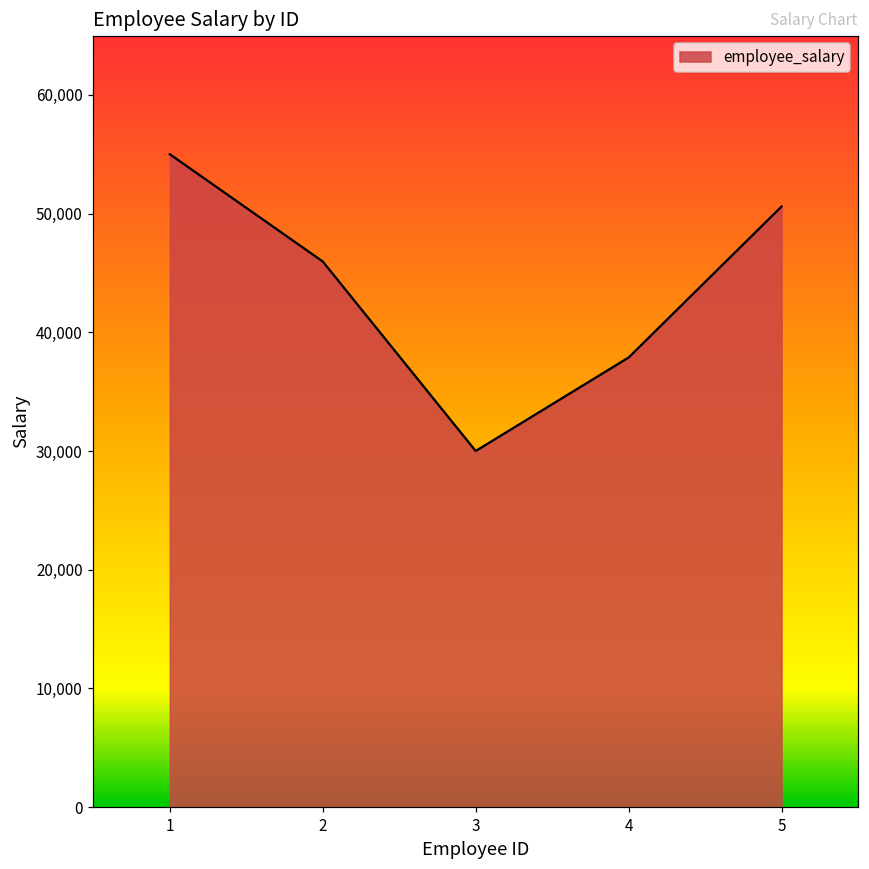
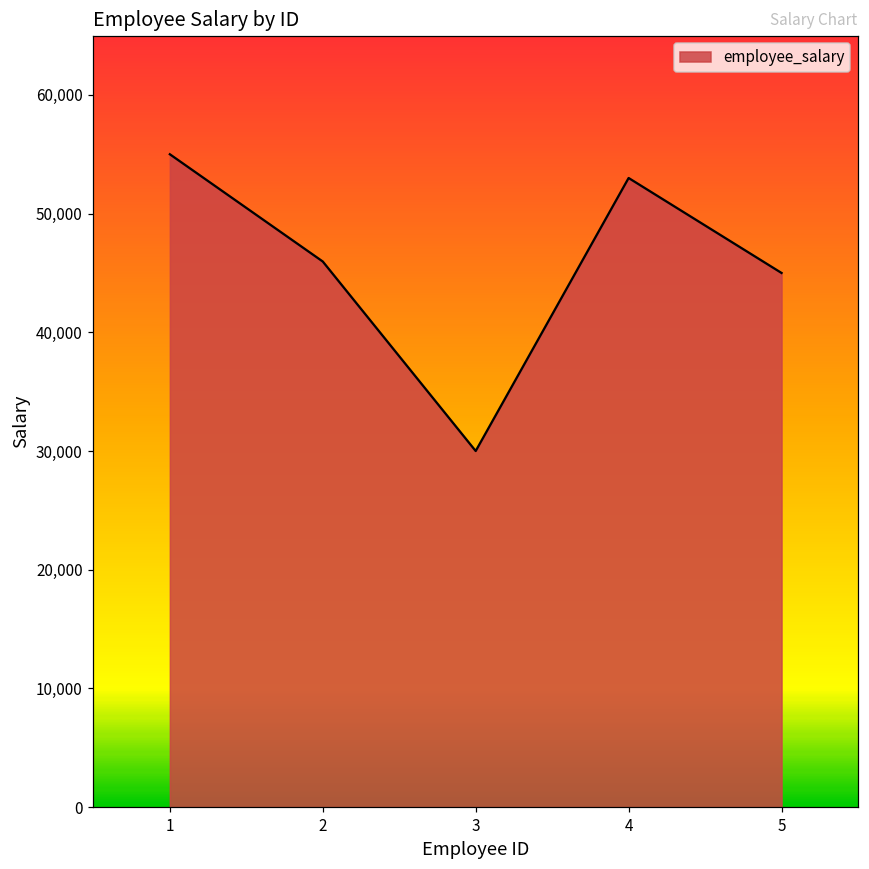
  {
    "1": "55,000",
    "2": "46,000",
    "3": "30,000",
-   "4": "37,900",
-   "5": "50,600"
+   "4": "53,000",
+   "5": "45,000"
  }
